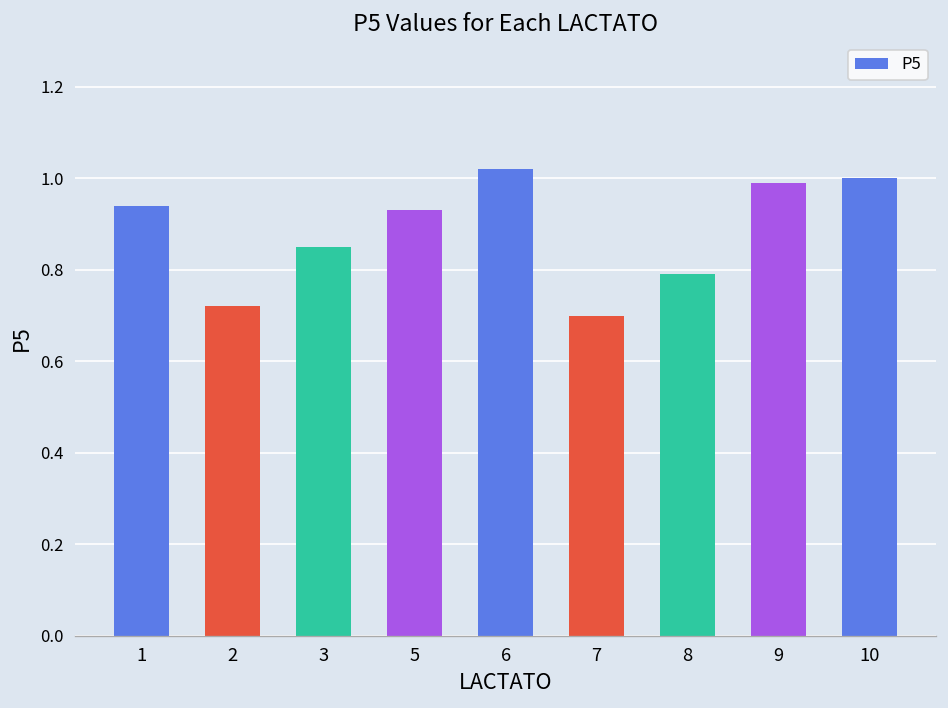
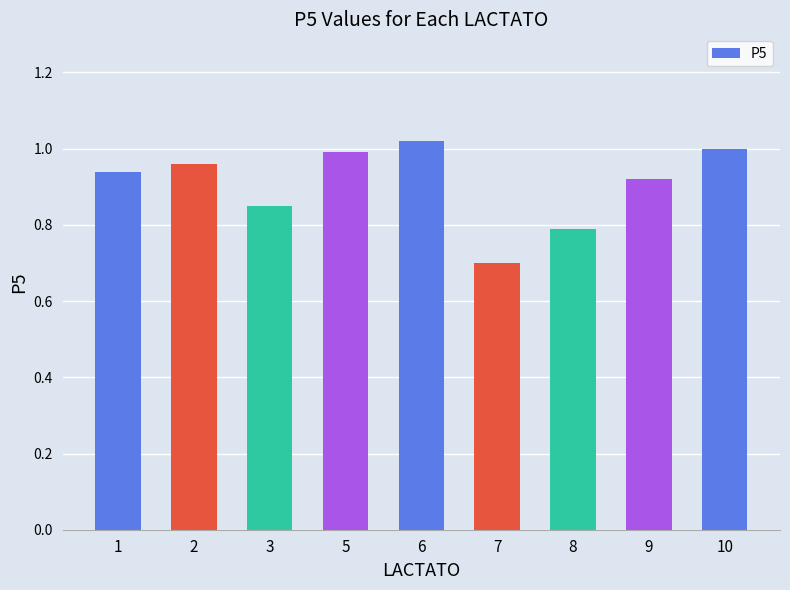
  {
    "1": 0.94,
-   "2": 0.72,
+   "2": 0.96,
    "3": 0.85,
-   "5": 0.93,
+   "5": 0.99,
    "6": 1.02,
    "7": 0.70,
    "8": 0.79,
-   "9": 0.99,
+   "9": 0.92,
    "10": 1.00
  }
